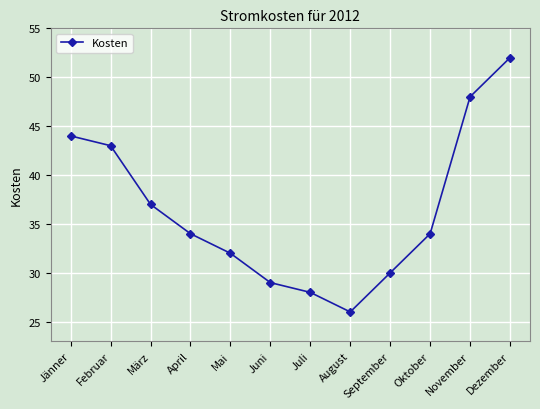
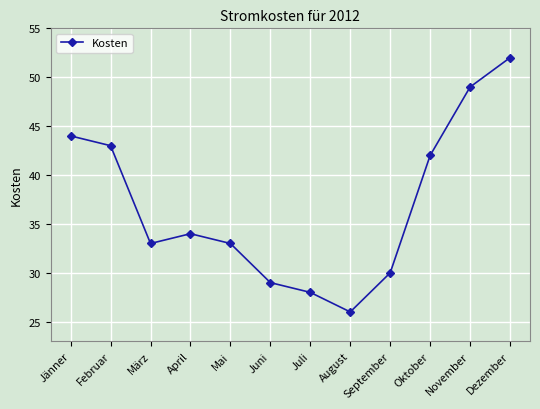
  {
    "Jänner": 44,
    "Februar": 43,
-   "März": 37,
+   "März": 33,
    "April": 34,
-   "Mai": 32,
+   "Mai": 33,
    "Juni": 29,
    "Juli": 28,
    "August": 26,
    "September": 30,
-   "Oktober": 34,
-   "November": 48,
+   "Oktober": 42,
+   "November": 49,
    "Dezember": 52
  }
